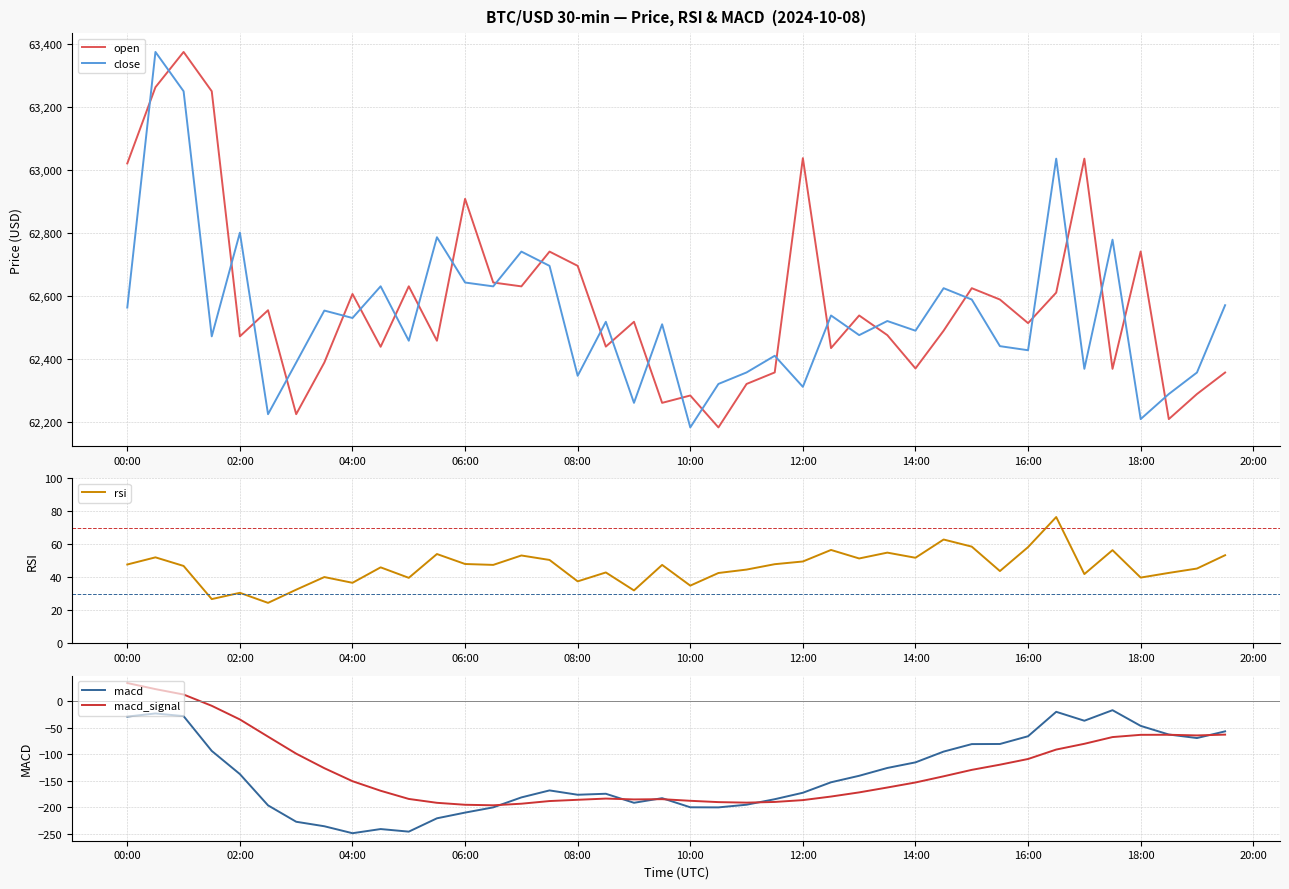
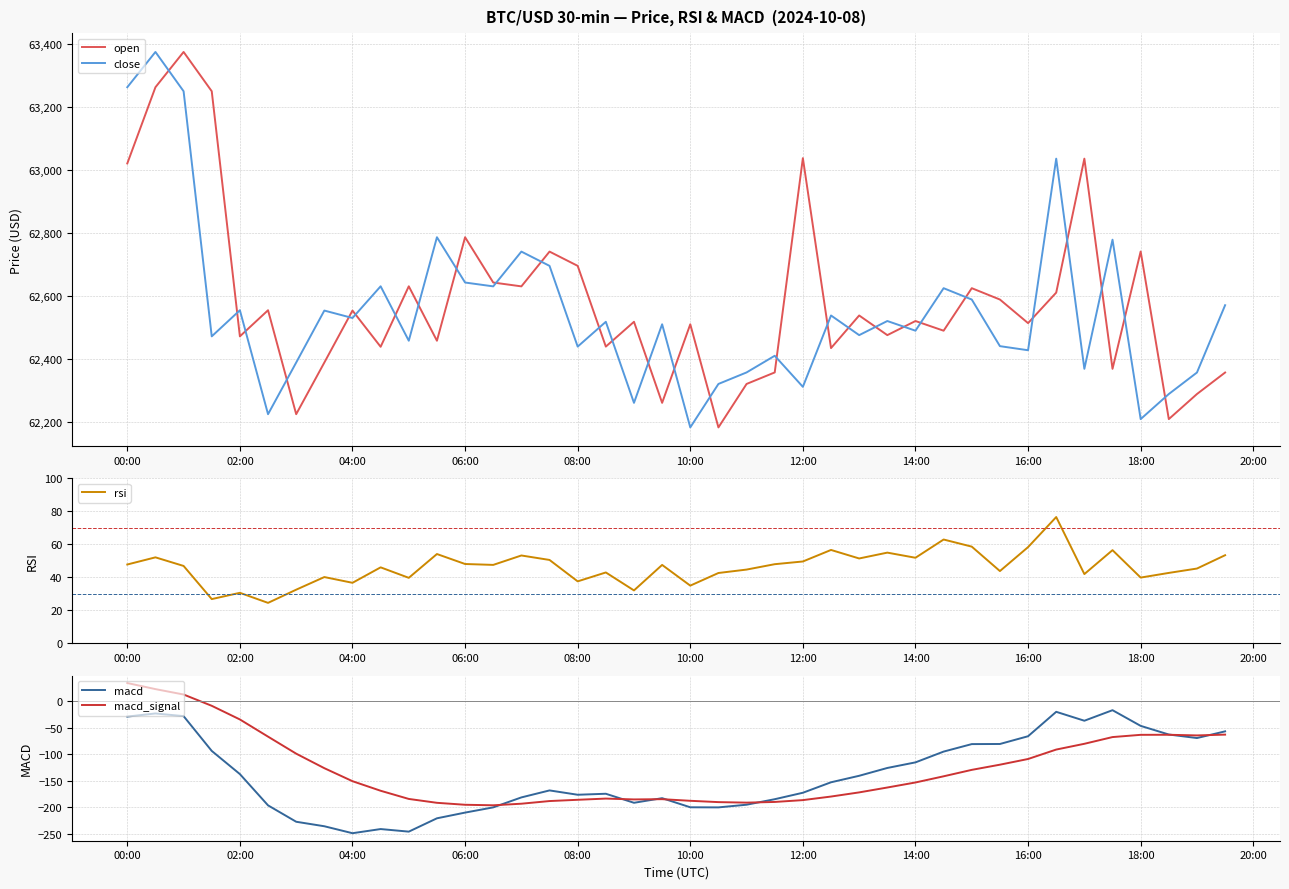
  {
    "BTC/USD 30-min — Price, RSI & MACD (2024-10-08)": {
      "open": {
        "00:00": "63,020",
        "02:00": "62,470",
-       "04:00": "62,610",
-       "06:00": "62,910",
+       "04:00": "62,550",
+       "06:00": "62,790",
        "08:00": "62,690",
-       "10:00": "62,280",
+       "10:00": "62,510",
        "12:00": "63,040",
-       "14:00": "62,370",
+       "14:00": "62,520",
        "16:00": "62,510",
        "18:00": "62,740"
      },
      "close": {
-       "00:00": "62,560",
-       "02:00": "62,800",
+       "00:00": "63,260",
+       "02:00": "62,550",
        "04:00": "62,530",
        "06:00": "62,640",
-       "08:00": "62,350",
+       "08:00": "62,440",
        "10:00": "62,180",
        "12:00": "62,310",
        "14:00": "62,490",
        "16:00": "62,430",
        "18:00": "62,210"
      }
    }
  }
